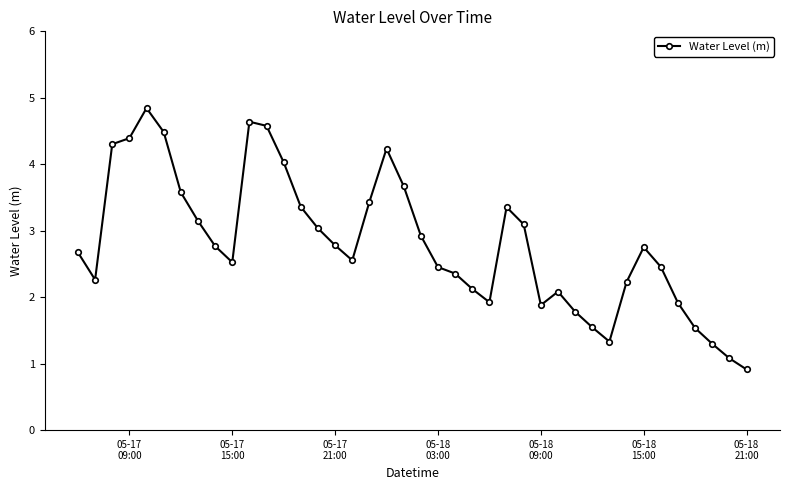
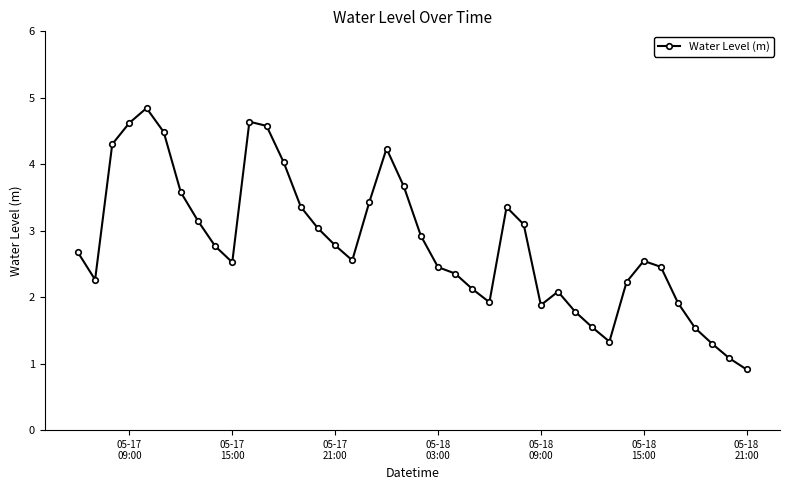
  {
-   "05-17 09:00": 4.4,
+   "05-17 09:00": 4.6,
    "05-17 15:00": 2.5,
    "05-17 21:00": 2.8,
    "05-18 03:00": 2.5,
    "05-18 09:00": 1.9,
-   "05-18 15:00": 2.8,
+   "05-18 15:00": 2.5,
    "05-18 21:00": 0.9
  }
